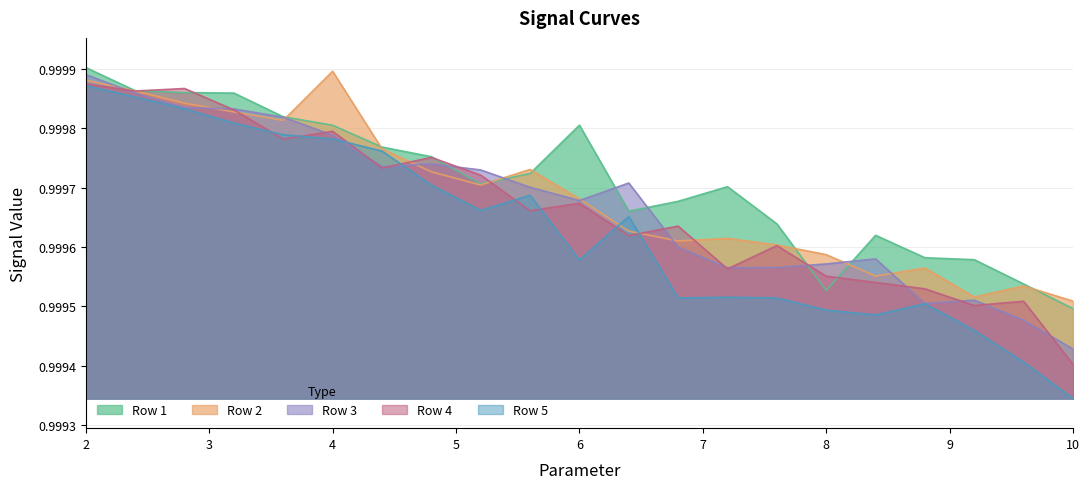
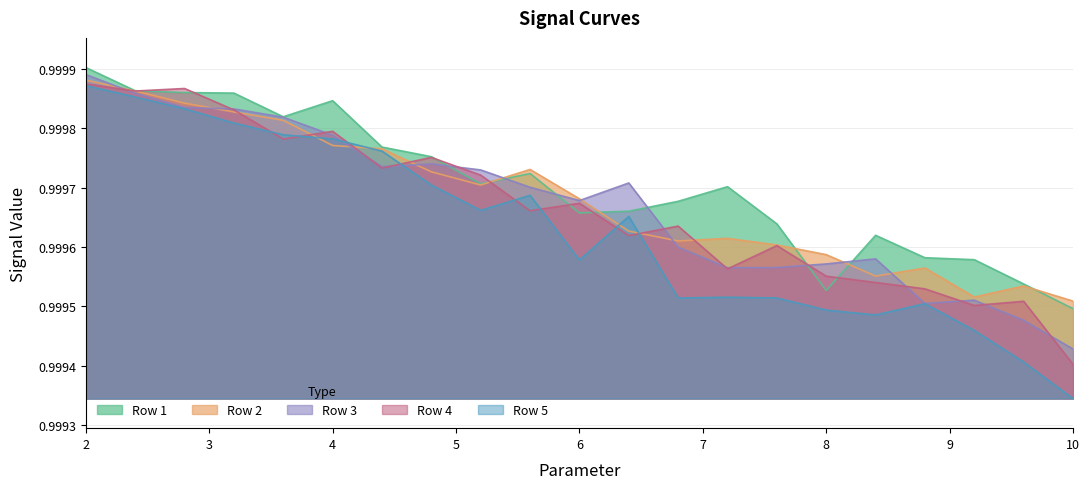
  {
    "Row 1": {
      "2": 0.99990,
-     "4": 0.99981,
-     "6": 0.99981,
+     "4": 0.99985,
+     "6": 0.99966,
      "8": 0.99953,
      "10": 0.99950
    },
    "Row 2": {
      "2": 0.99988,
-     "4": 0.99990,
+     "4": 0.99977,
      "8": 0.99959,
      "10": 0.99951
    },
    "Row 4": {
      "4": 0.99979,
      "6": 0.99967,
      "8": 0.99955,
      "10": 0.99940
    }
  }
